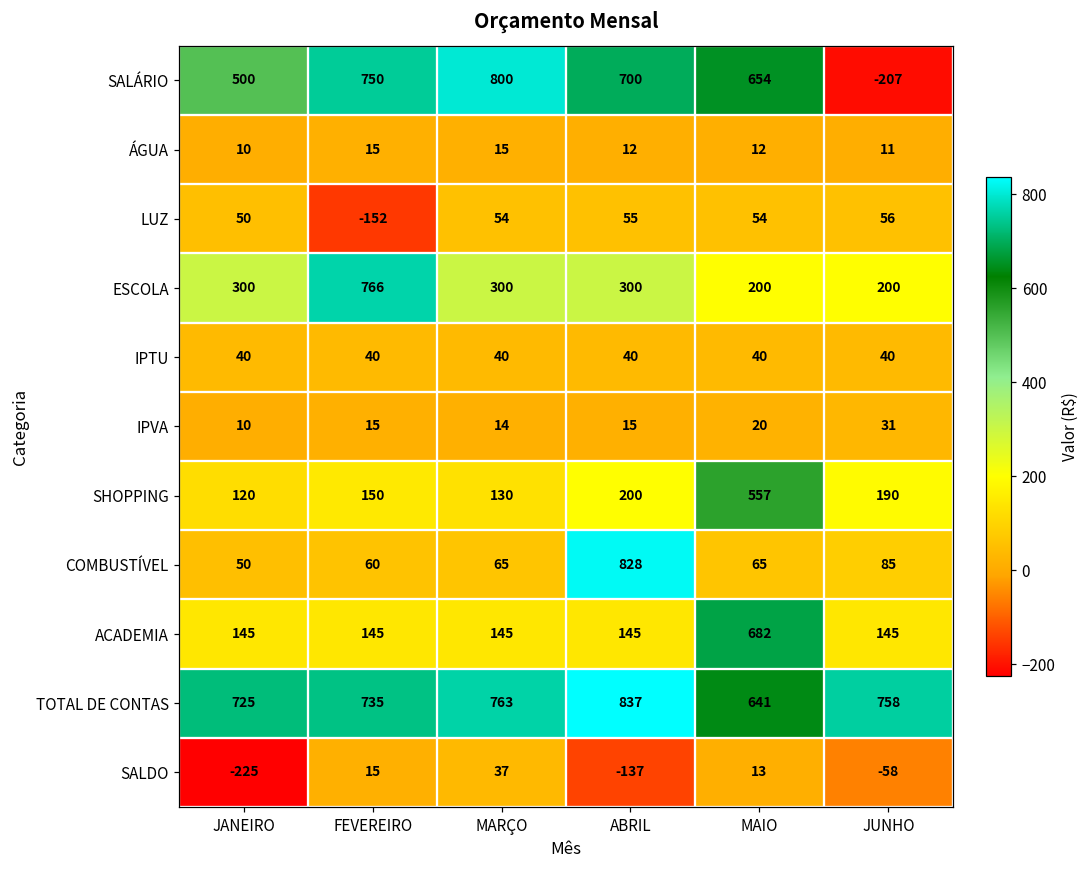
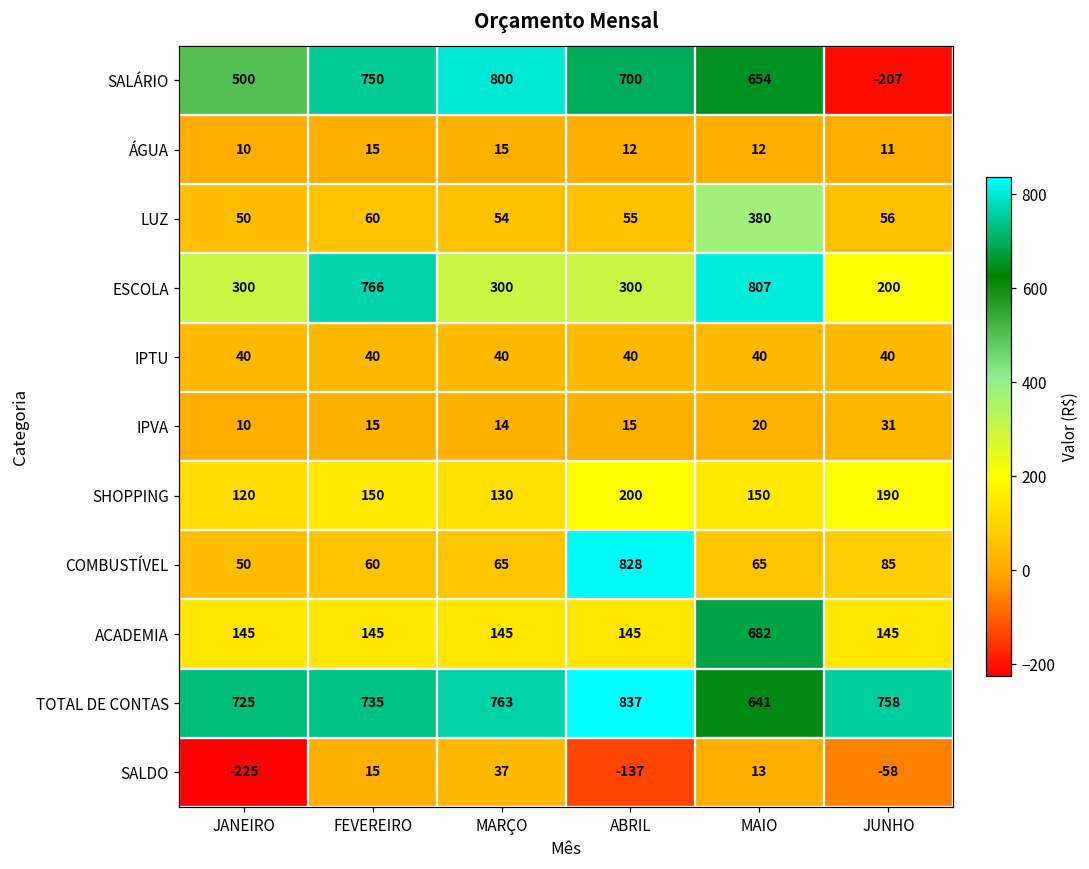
  {
    "SALÁRIO": {
      "JANEIRO": 500,
      "FEVEREIRO": 750,
      "MARÇO": 800,
      "ABRIL": 700,
      "MAIO": 654,
      "JUNHO": -207
    },
    "ÁGUA": {
      "JANEIRO": 10,
      "FEVEREIRO": 15,
      "MARÇO": 15,
      "ABRIL": 12,
      "MAIO": 12,
      "JUNHO": 11
    },
    "LUZ": {
      "JANEIRO": 50,
-     "FEVEREIRO": -152,
+     "FEVEREIRO": 60,
      "MARÇO": 54,
      "ABRIL": 55,
-     "MAIO": 54,
+     "MAIO": 380,
      "JUNHO": 56
    },
    "ESCOLA": {
      "JANEIRO": 300,
      "FEVEREIRO": 766,
      "MARÇO": 300,
      "ABRIL": 300,
-     "MAIO": 200,
+     "MAIO": 807,
      "JUNHO": 200
    },
    "IPTU": {
      "JANEIRO": 40,
      "FEVEREIRO": 40,
      "MARÇO": 40,
      "ABRIL": 40,
      "MAIO": 40,
      "JUNHO": 40
    },
    "IPVA": {
      "JANEIRO": 10,
      "FEVEREIRO": 15,
      "MARÇO": 14,
      "ABRIL": 15,
      "MAIO": 20,
      "JUNHO": 31
    },
    "SHOPPING": {
      "JANEIRO": 120,
      "FEVEREIRO": 150,
      "MARÇO": 130,
      "ABRIL": 200,
-     "MAIO": 557,
+     "MAIO": 150,
      "JUNHO": 190
    },
    "COMBUSTÍVEL": {
      "JANEIRO": 50,
      "FEVEREIRO": 60,
      "MARÇO": 65,
      "ABRIL": 828,
      "MAIO": 65,
      "JUNHO": 85
    },
    "ACADEMIA": {
      "JANEIRO": 145,
      "FEVEREIRO": 145,
      "MARÇO": 145,
      "ABRIL": 145,
      "MAIO": 682,
      "JUNHO": 145
    },
    "TOTAL DE CONTAS": {
      "JANEIRO": 725,
      "FEVEREIRO": 735,
      "MARÇO": 763,
      "ABRIL": 837,
      "MAIO": 641,
      "JUNHO": 758
    },
    "SALDO": {
      "JANEIRO": -225,
      "FEVEREIRO": 15,
      "MARÇO": 37,
      "ABRIL": -137,
      "MAIO": 13,
      "JUNHO": -58
    }
  }
